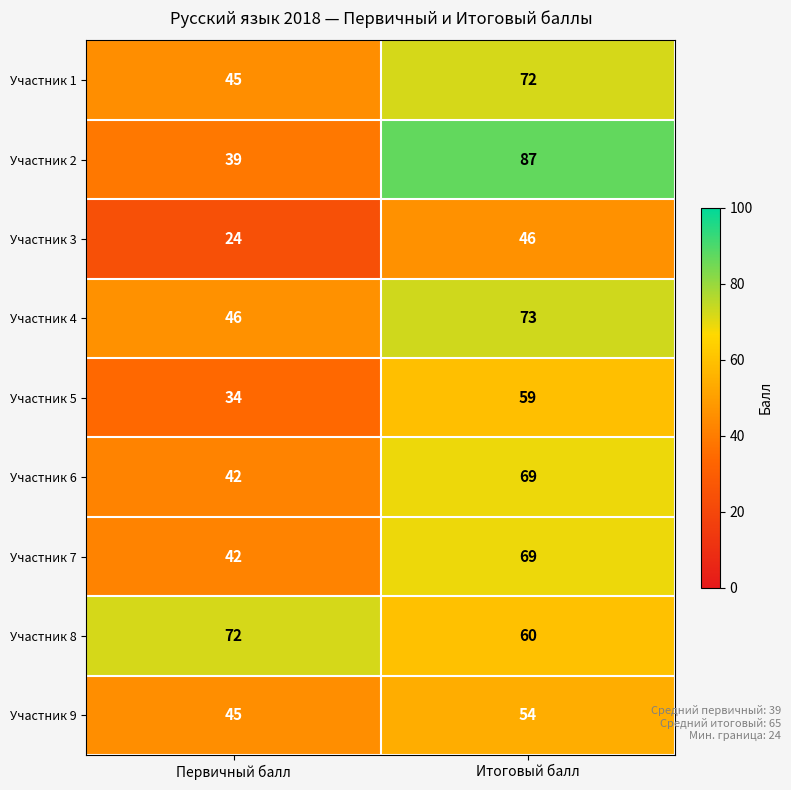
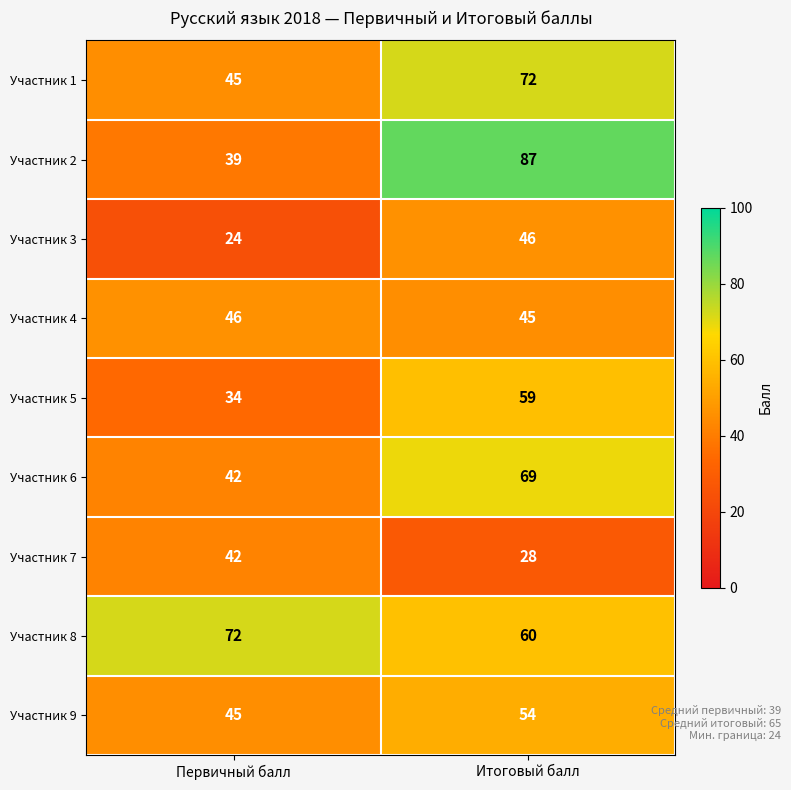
  {
    "Участник 1": {
      "Первичный балл": 45,
      "Итоговый балл": 72
    },
    "Участник 2": {
      "Первичный балл": 39,
      "Итоговый балл": 87
    },
    "Участник 3": {
      "Первичный балл": 24,
      "Итоговый балл": 46
    },
    "Участник 4": {
      "Первичный балл": 46,
-     "Итоговый балл": 73
+     "Итоговый балл": 45
    },
    "Участник 5": {
      "Первичный балл": 34,
      "Итоговый балл": 59
    },
    "Участник 6": {
      "Первичный балл": 42,
      "Итоговый балл": 69
    },
    "Участник 7": {
      "Первичный балл": 42,
-     "Итоговый балл": 69
+     "Итоговый балл": 28
    },
    "Участник 8": {
      "Первичный балл": 72,
      "Итоговый балл": 60
    },
    "Участник 9": {
      "Первичный балл": 45,
      "Итоговый балл": 54
    }
  }
